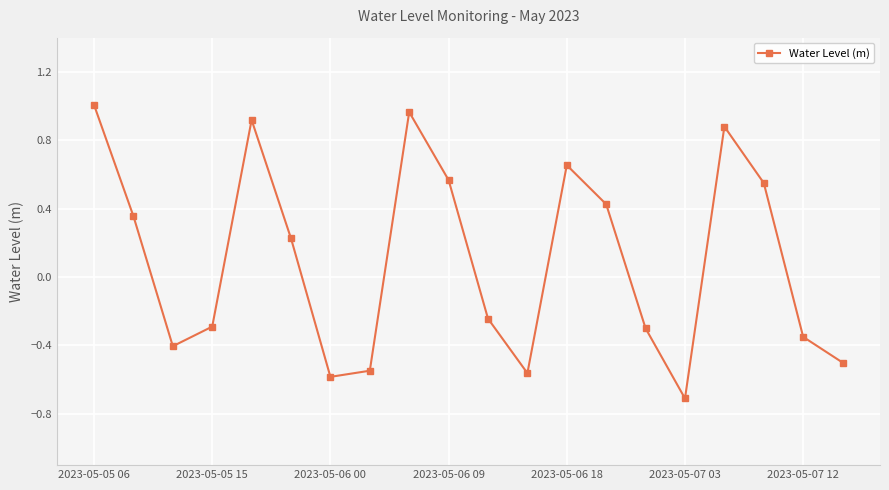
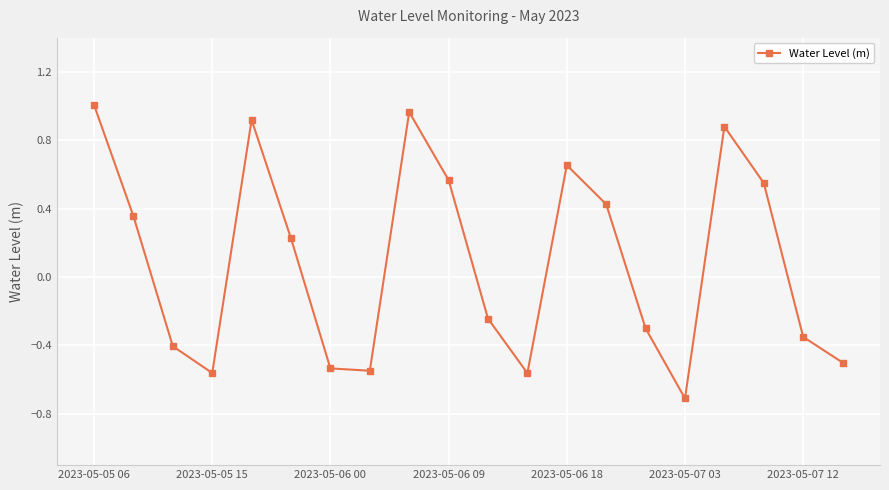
  {
    "2023-05-05 06": 1.01,
-   "2023-05-05 15": -0.29,
-   "2023-05-06 00": -0.58,
+   "2023-05-05 15": -0.56,
+   "2023-05-06 00": -0.53,
    "2023-05-06 09": 0.57,
    "2023-05-06 18": 0.65,
    "2023-05-07 03": -0.71,
    "2023-05-07 12": -0.35
  }
